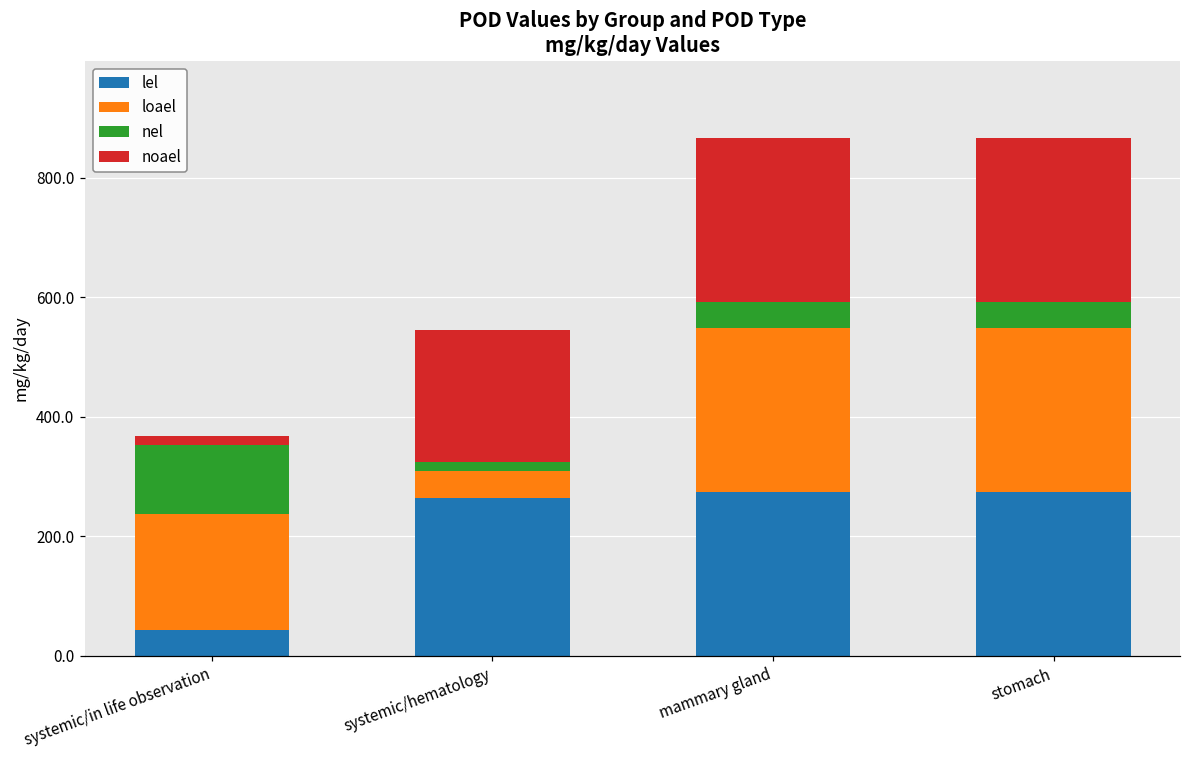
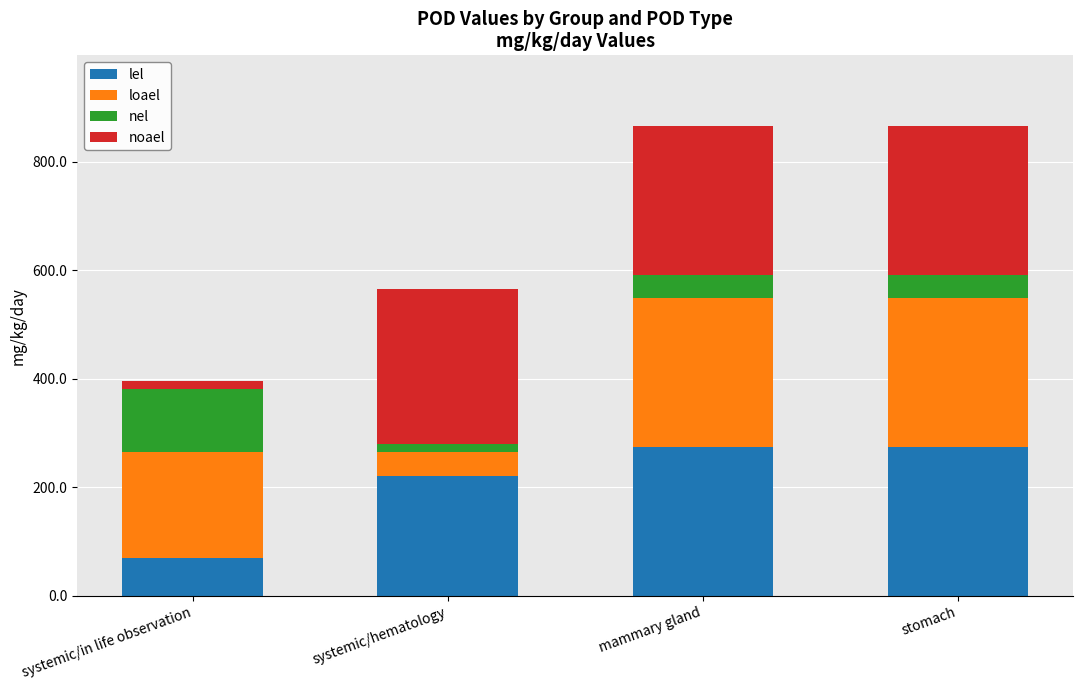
  {
    "lel": {
-     "systemic/in life observation": 40,
-     "systemic/hematology": 260,
+     "systemic/in life observation": 70,
+     "systemic/hematology": 220,
      "mammary gland": 270,
      "stomach": 270
    },
    "loael": {
      "systemic/in life observation": 190,
      "systemic/hematology": 50,
      "mammary gland": 270,
      "stomach": 270
    },
    "nel": {
      "systemic/in life observation": 120,
      "systemic/hematology": 10,
      "mammary gland": 40,
      "stomach": 40
    },
    "noael": {
      "systemic/in life observation": 10,
-     "systemic/hematology": 220,
+     "systemic/hematology": 280,
      "mammary gland": 270,
      "stomach": 270
    }
  }
